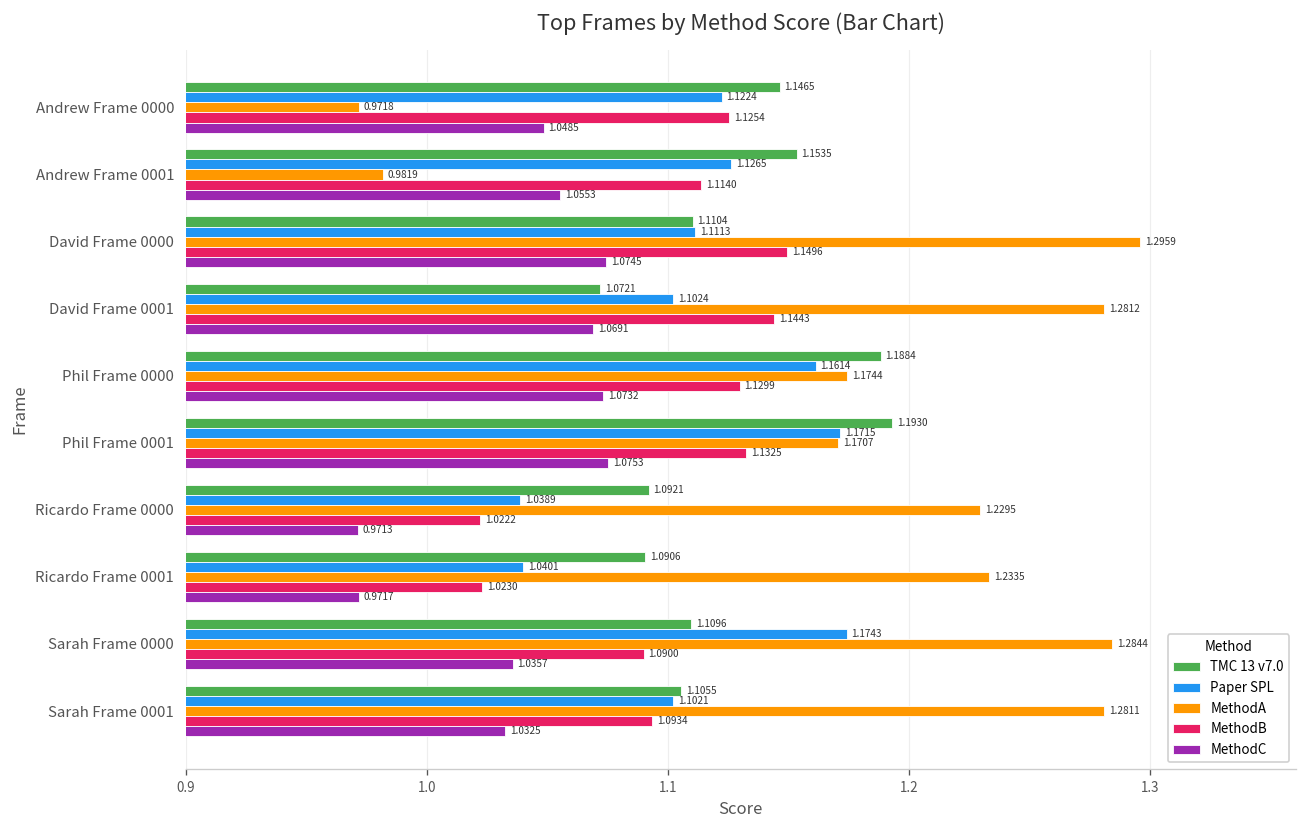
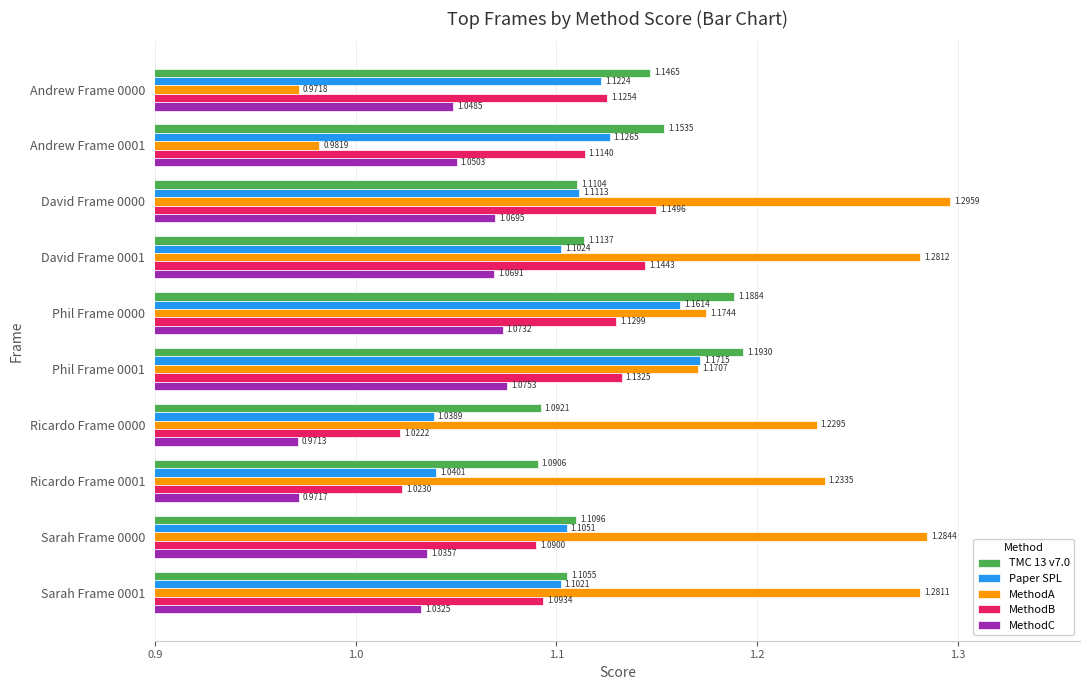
  {
    "TMC 13 v7.0": {
      "Andrew Frame 0000": 1.1465,
      "Andrew Frame 0001": 1.1535,
      "David Frame 0000": 1.1104,
-     "David Frame 0001": 1.0721,
+     "David Frame 0001": 1.1137,
      "Phil Frame 0000": 1.1884,
      "Phil Frame 0001": 1.1930,
      "Ricardo Frame 0000": 1.0921,
      "Ricardo Frame 0001": 1.0906,
      "Sarah Frame 0000": 1.1096,
      "Sarah Frame 0001": 1.1055
    },
    "Paper SPL": {
      "Andrew Frame 0000": 1.1224,
      "Andrew Frame 0001": 1.1265,
      "David Frame 0000": 1.1113,
      "David Frame 0001": 1.1024,
      "Phil Frame 0000": 1.1614,
      "Phil Frame 0001": 1.1715,
      "Ricardo Frame 0000": 1.0389,
      "Ricardo Frame 0001": 1.0401,
-     "Sarah Frame 0000": 1.1743,
+     "Sarah Frame 0000": 1.1051,
      "Sarah Frame 0001": 1.1021
    },
    "MethodA": {
      "Andrew Frame 0000": 0.9718,
      "Andrew Frame 0001": 0.9819,
      "David Frame 0000": 1.2959,
      "David Frame 0001": 1.2812,
      "Phil Frame 0000": 1.1744,
      "Phil Frame 0001": 1.1707,
      "Ricardo Frame 0000": 1.2295,
      "Ricardo Frame 0001": 1.2335,
      "Sarah Frame 0000": 1.2844,
      "Sarah Frame 0001": 1.2811
    },
    "MethodB": {
      "Andrew Frame 0000": 1.1254,
      "Andrew Frame 0001": 1.1140,
      "David Frame 0000": 1.1496,
      "David Frame 0001": 1.1443,
      "Phil Frame 0000": 1.1299,
      "Phil Frame 0001": 1.1325,
      "Ricardo Frame 0000": 1.0222,
      "Ricardo Frame 0001": 1.0230,
      "Sarah Frame 0000": 1.0900,
      "Sarah Frame 0001": 1.0934
    },
    "MethodC": {
      "Andrew Frame 0000": 1.0485,
-     "Andrew Frame 0001": 1.0553,
-     "David Frame 0000": 1.0745,
+     "Andrew Frame 0001": 1.0503,
+     "David Frame 0000": 1.0695,
      "David Frame 0001": 1.0691,
      "Phil Frame 0000": 1.0732,
      "Phil Frame 0001": 1.0753,
      "Ricardo Frame 0000": 0.9713,
      "Ricardo Frame 0001": 0.9717,
      "Sarah Frame 0000": 1.0357,
      "Sarah Frame 0001": 1.0325
    }
  }
